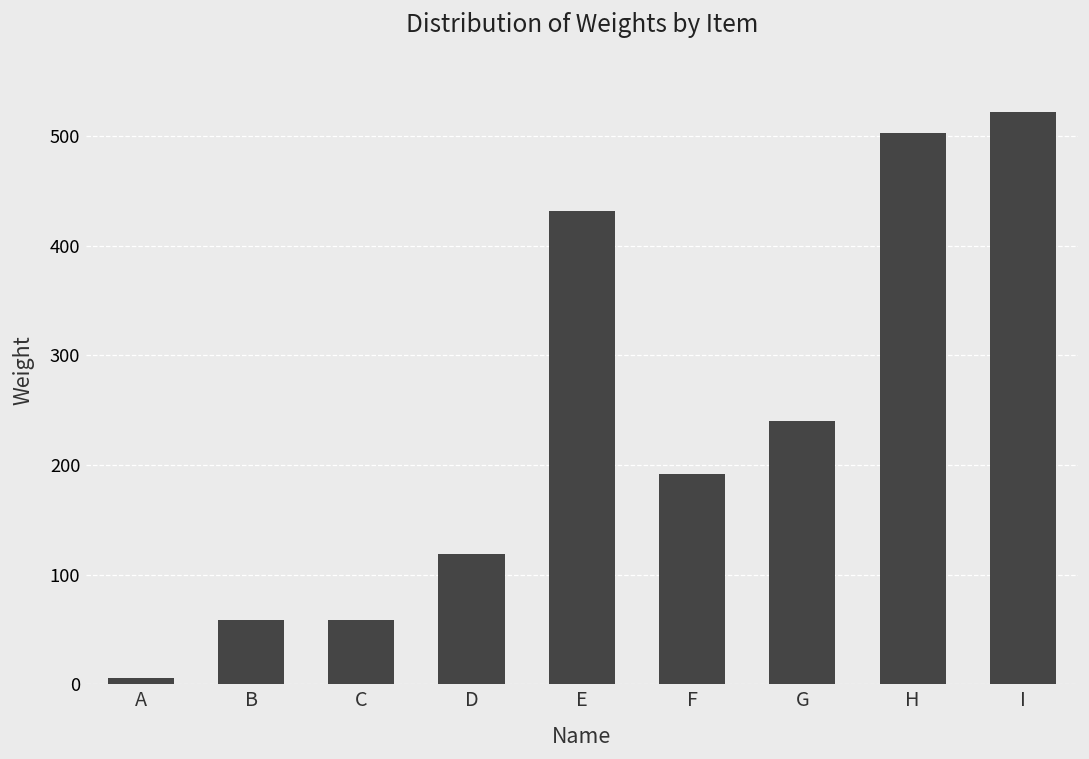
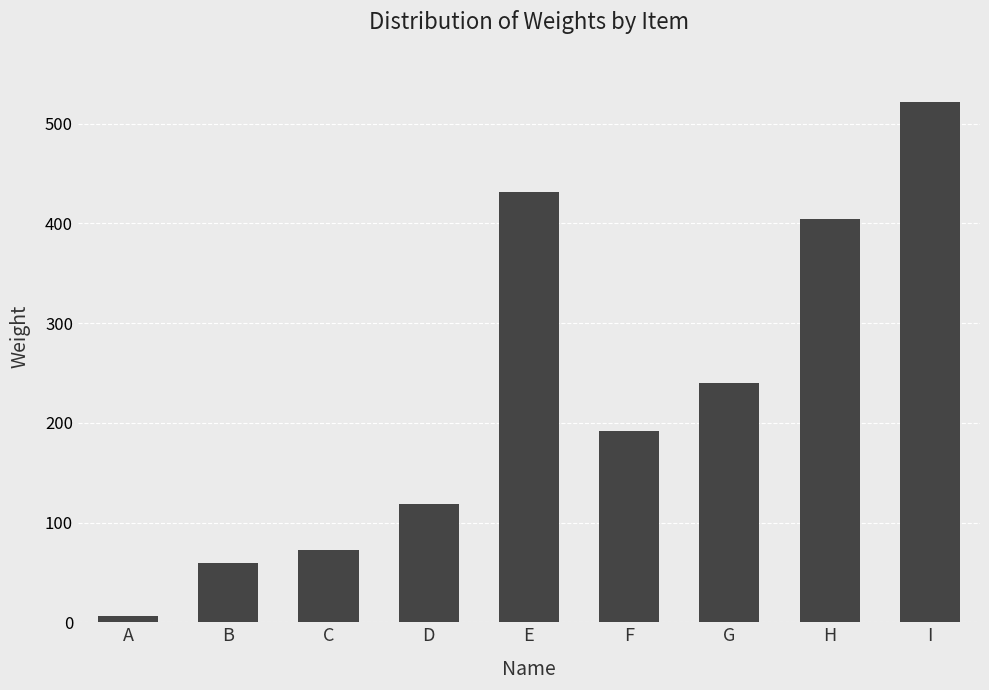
  {
    "A": 10,
    "B": 60,
-   "C": 60,
+   "C": 70,
    "D": 120,
    "E": 430,
    "F": 190,
    "G": 240,
-   "H": 500,
+   "H": 410,
    "I": 520
  }
